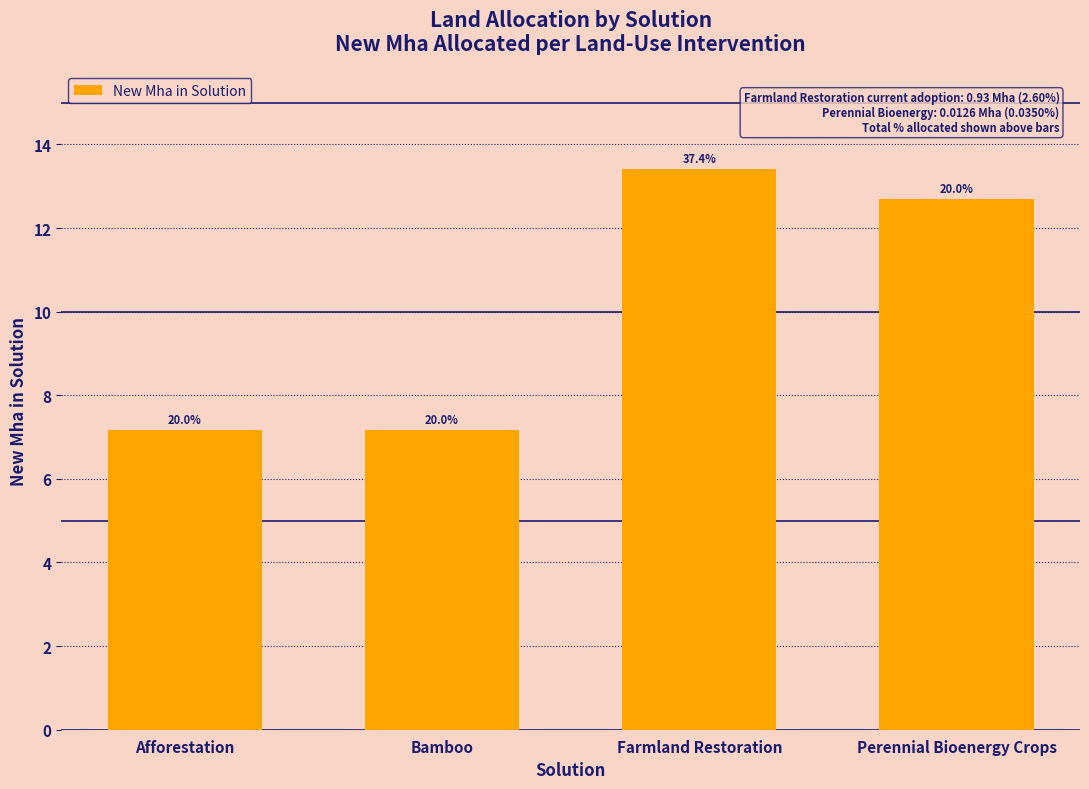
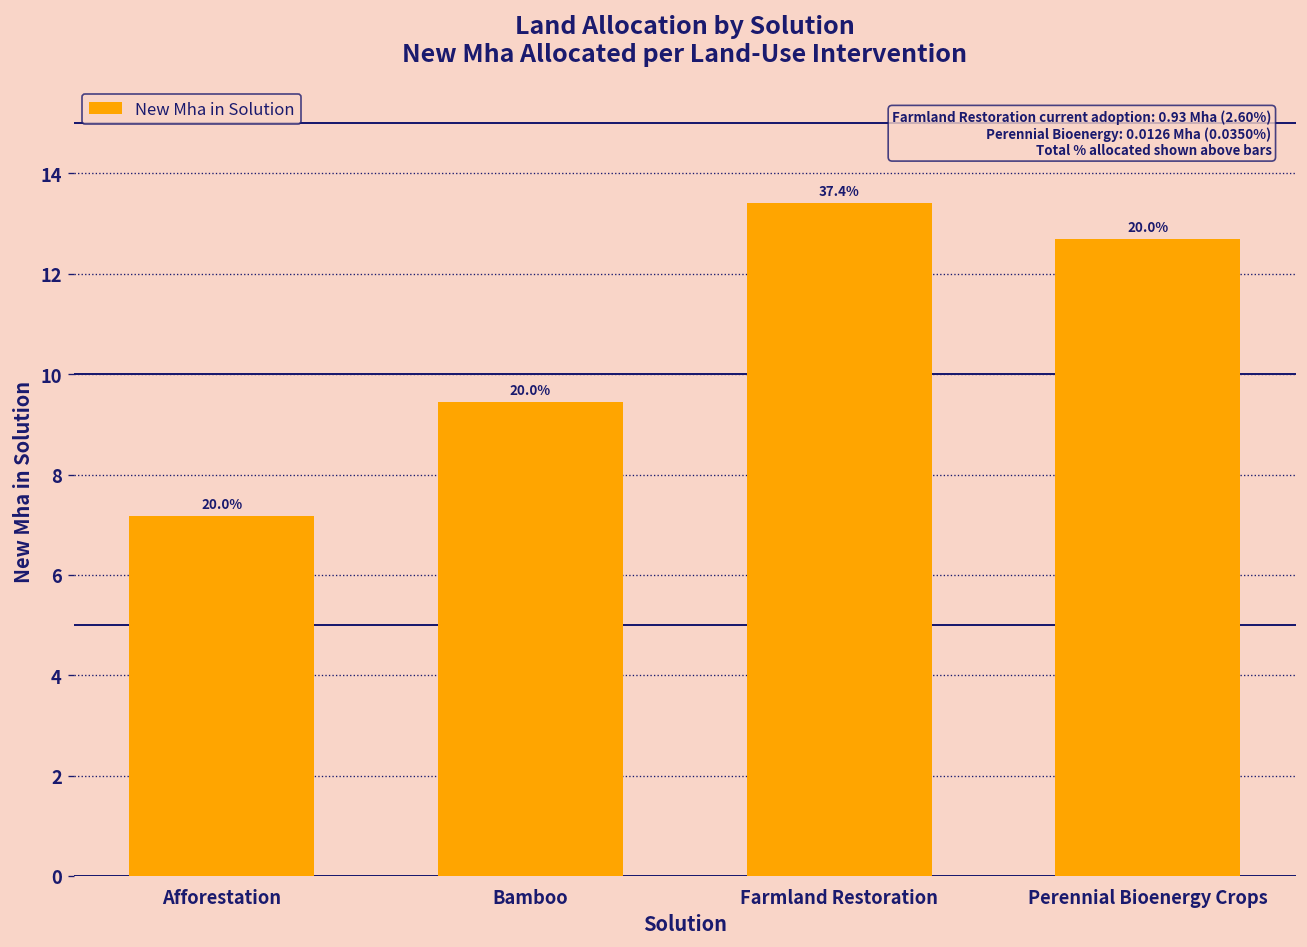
  {
-   "Bamboo": 7.2
+   "Bamboo": 9.4
  }
